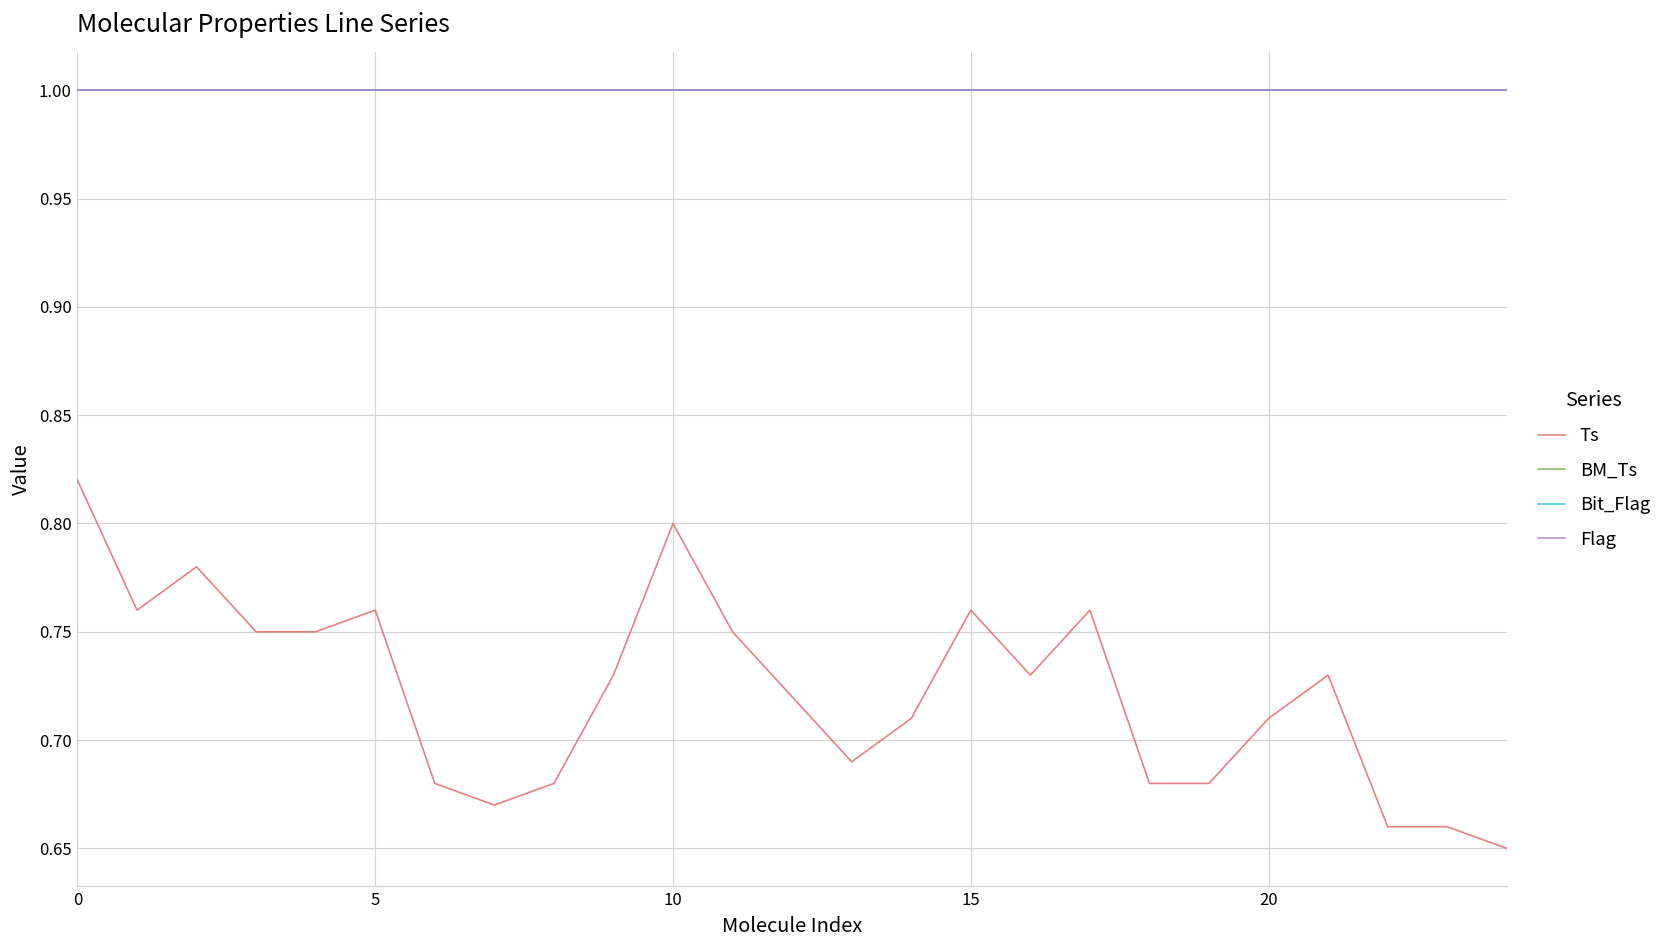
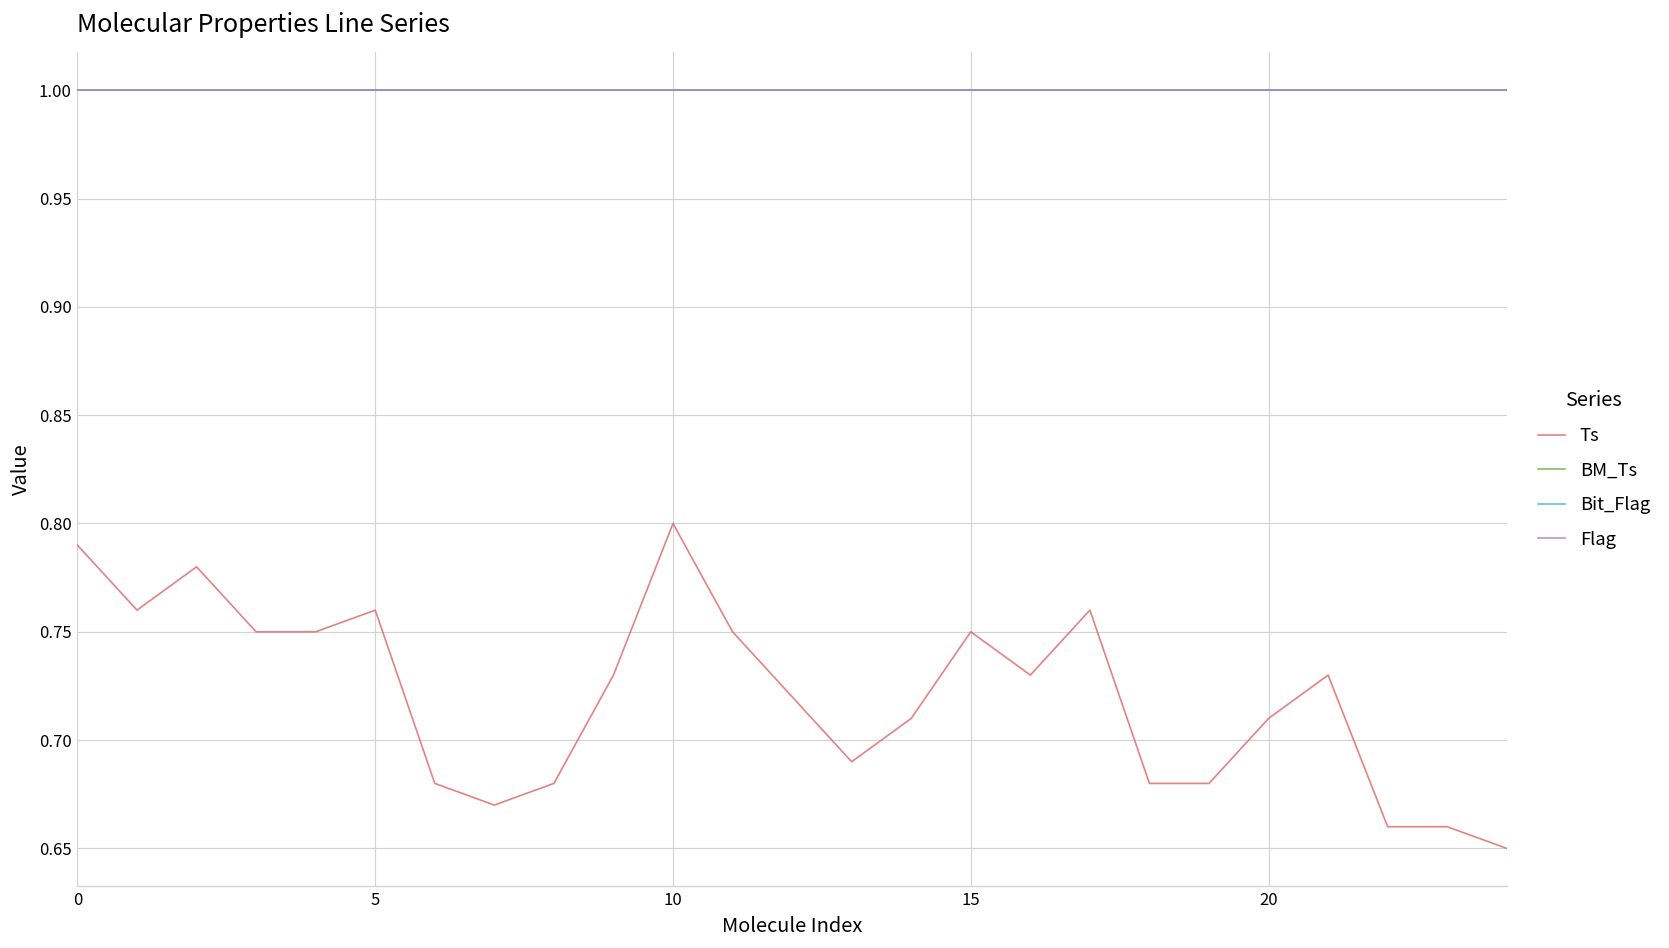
  {
    "Ts": {
-     "0": 0.82,
+     "0": 0.79,
      "5": 0.76,
      "10": 0.80,
-     "15": 0.76,
+     "15": 0.75,
      "20": 0.71
    },
    "Flag": {
      "0": 1.00,
      "5": 1.00,
      "10": 1.00,
      "15": 1.00,
      "20": 1.00
    }
  }
